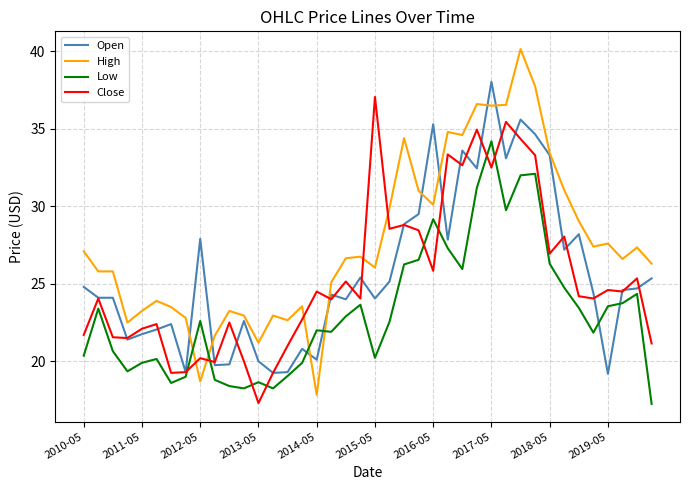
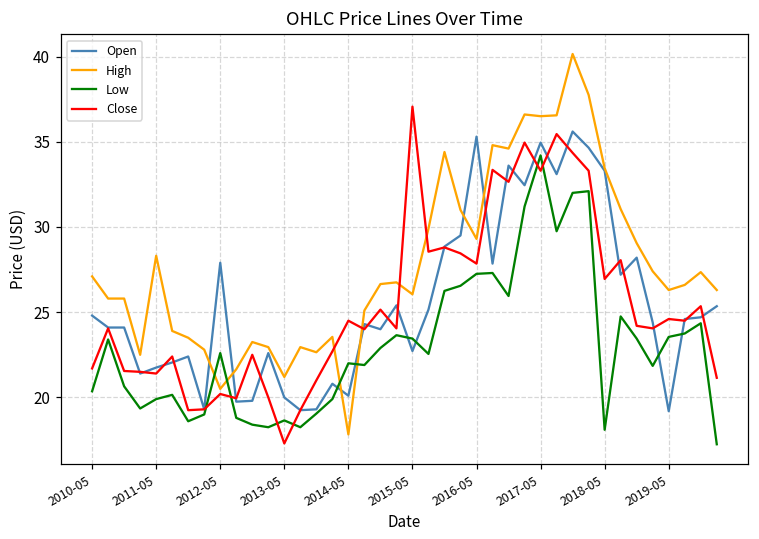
  {
    "Open": {
      "2010-05": 24.8,
      "2011-05": 21.8,
      "2012-05": 27.9,
      "2013-05": 20.0,
      "2014-05": 20.1,
-     "2015-05": 24.1,
+     "2015-05": 22.7,
      "2016-05": 35.3,
-     "2017-05": 38.0,
+     "2017-05": 35.0,
      "2019-05": 19.2
    },
    "High": {
      "2010-05": 27.1,
-     "2011-05": 23.3,
-     "2012-05": 18.7,
+     "2011-05": 28.3,
+     "2012-05": 20.5,
      "2013-05": 21.2,
      "2014-05": 17.8,
      "2015-05": 26.1,
-     "2016-05": 30.1,
+     "2016-05": 29.3,
      "2017-05": 36.5,
-     "2019-05": 27.6
+     "2019-05": 26.3
    },
    "Low": {
      "2010-05": 20.4,
      "2011-05": 19.9,
      "2012-05": 22.6,
      "2013-05": 18.7,
      "2014-05": 22.0,
-     "2015-05": 20.2,
-     "2016-05": 29.2,
+     "2015-05": 23.5,
+     "2016-05": 27.3,
      "2017-05": 34.2,
-     "2018-05": 26.3,
+     "2018-05": 18.1,
      "2019-05": 23.6
    },
    "Close": {
      "2010-05": 21.7,
-     "2011-05": 22.1,
+     "2011-05": 21.4,
      "2012-05": 20.2,
      "2013-05": 17.3,
      "2014-05": 24.5,
      "2015-05": 37.1,
-     "2016-05": 25.8,
-     "2017-05": 32.5,
+     "2016-05": 27.9,
+     "2017-05": 33.3,
      "2018-05": 27.0,
      "2019-05": 24.6
    }
  }
